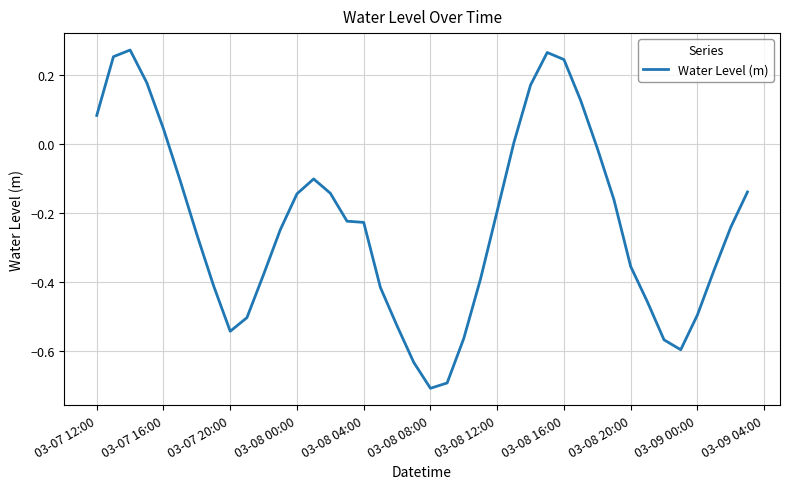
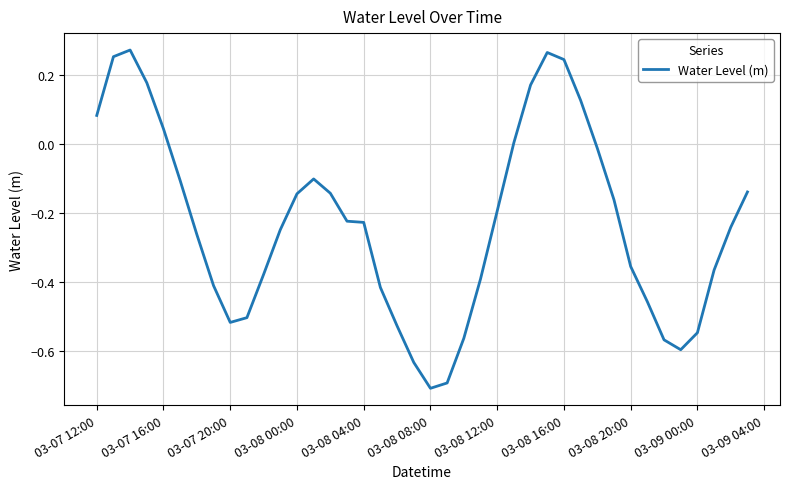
  {
    "03-07 12:00": 0.08,
    "03-07 16:00": 0.04,
-   "03-07 20:00": -0.54,
+   "03-07 20:00": -0.52,
    "03-08 00:00": -0.14,
    "03-08 04:00": -0.23,
    "03-08 08:00": -0.71,
    "03-08 12:00": -0.19,
    "03-08 16:00": 0.25,
    "03-08 20:00": -0.35,
-   "03-09 00:00": -0.49
+   "03-09 00:00": -0.55
  }
